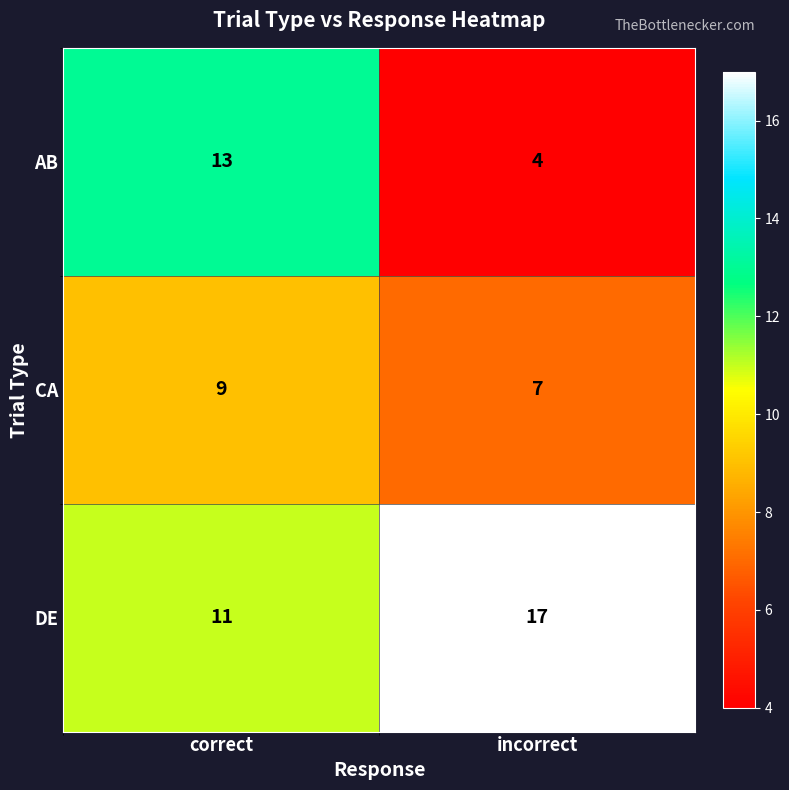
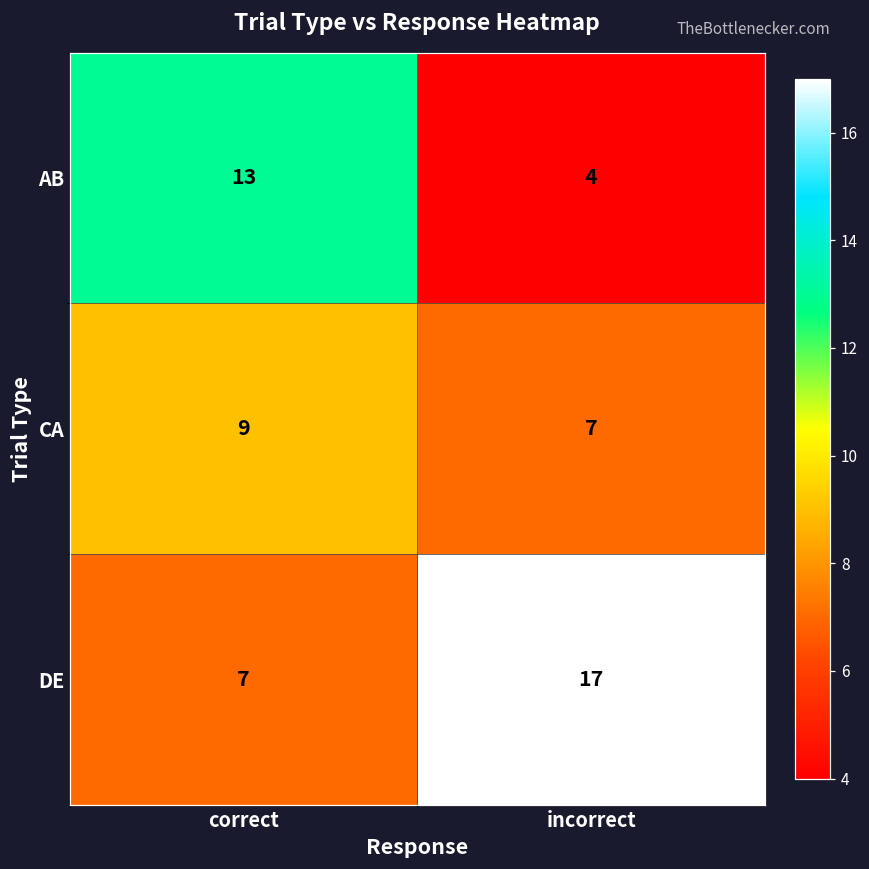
  {
    "AB": {
      "correct": 13,
      "incorrect": 4
    },
    "CA": {
      "correct": 9,
      "incorrect": 7
    },
    "DE": {
-     "correct": 11,
+     "correct": 7,
      "incorrect": 17
    }
  }
